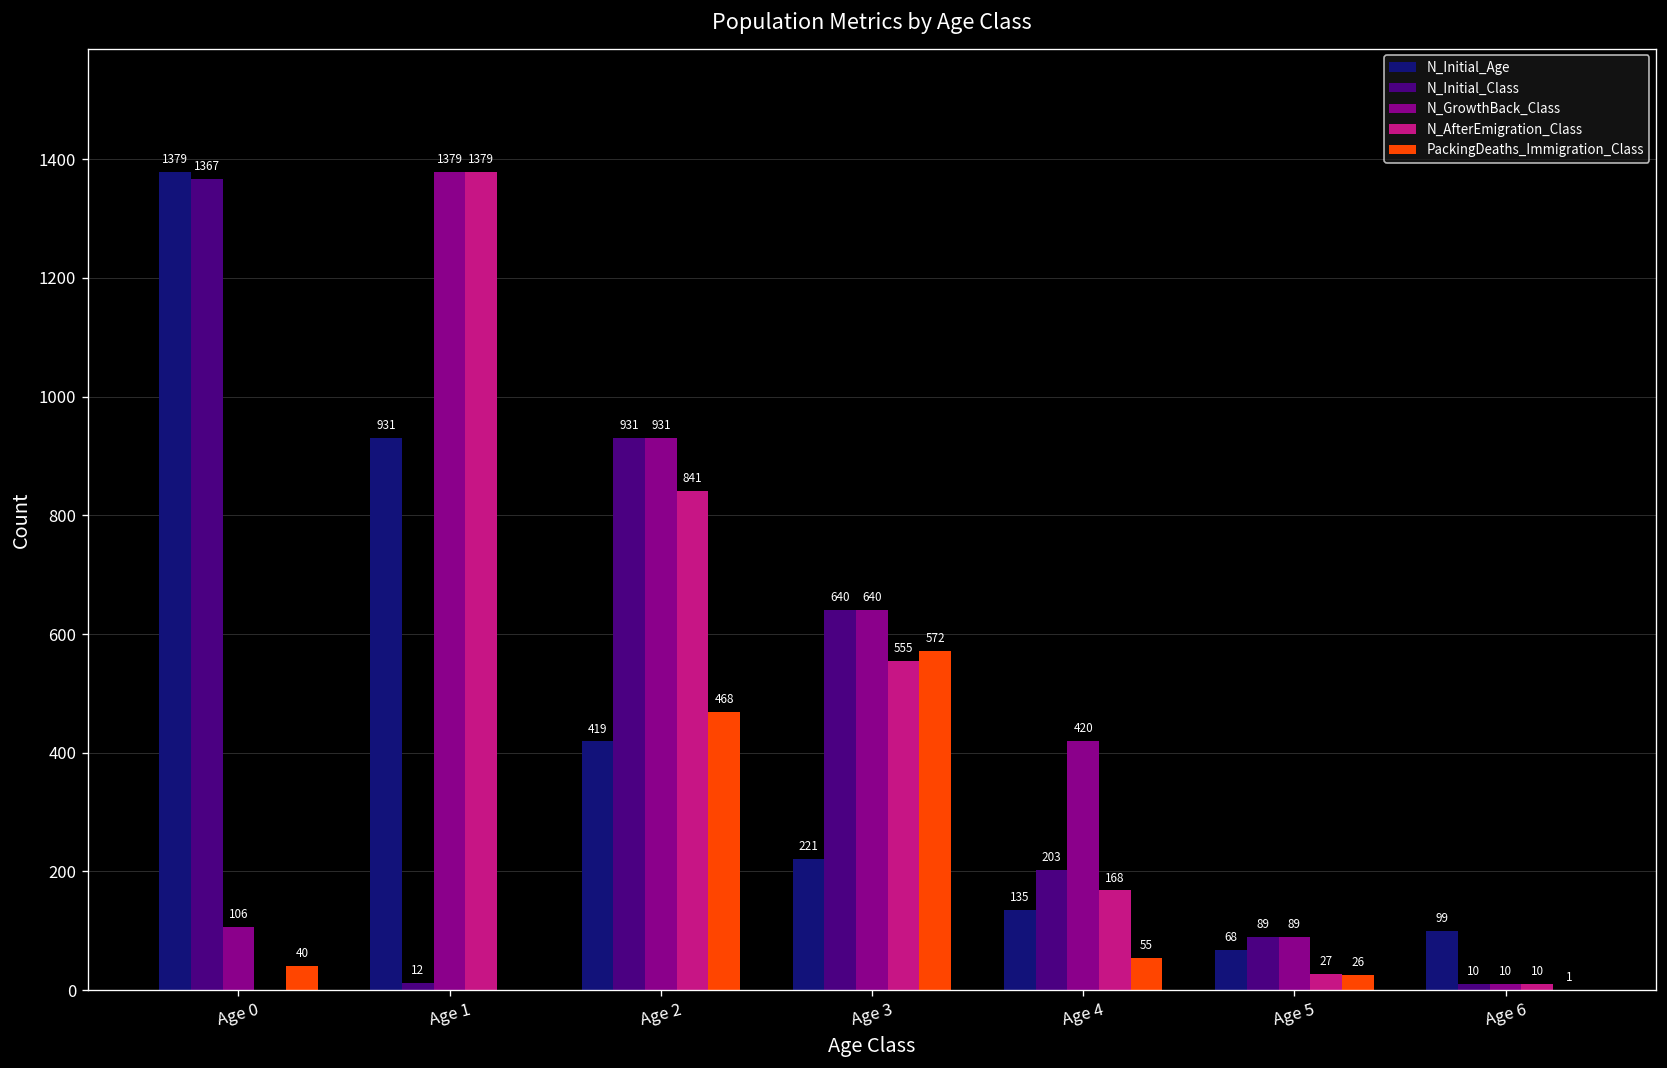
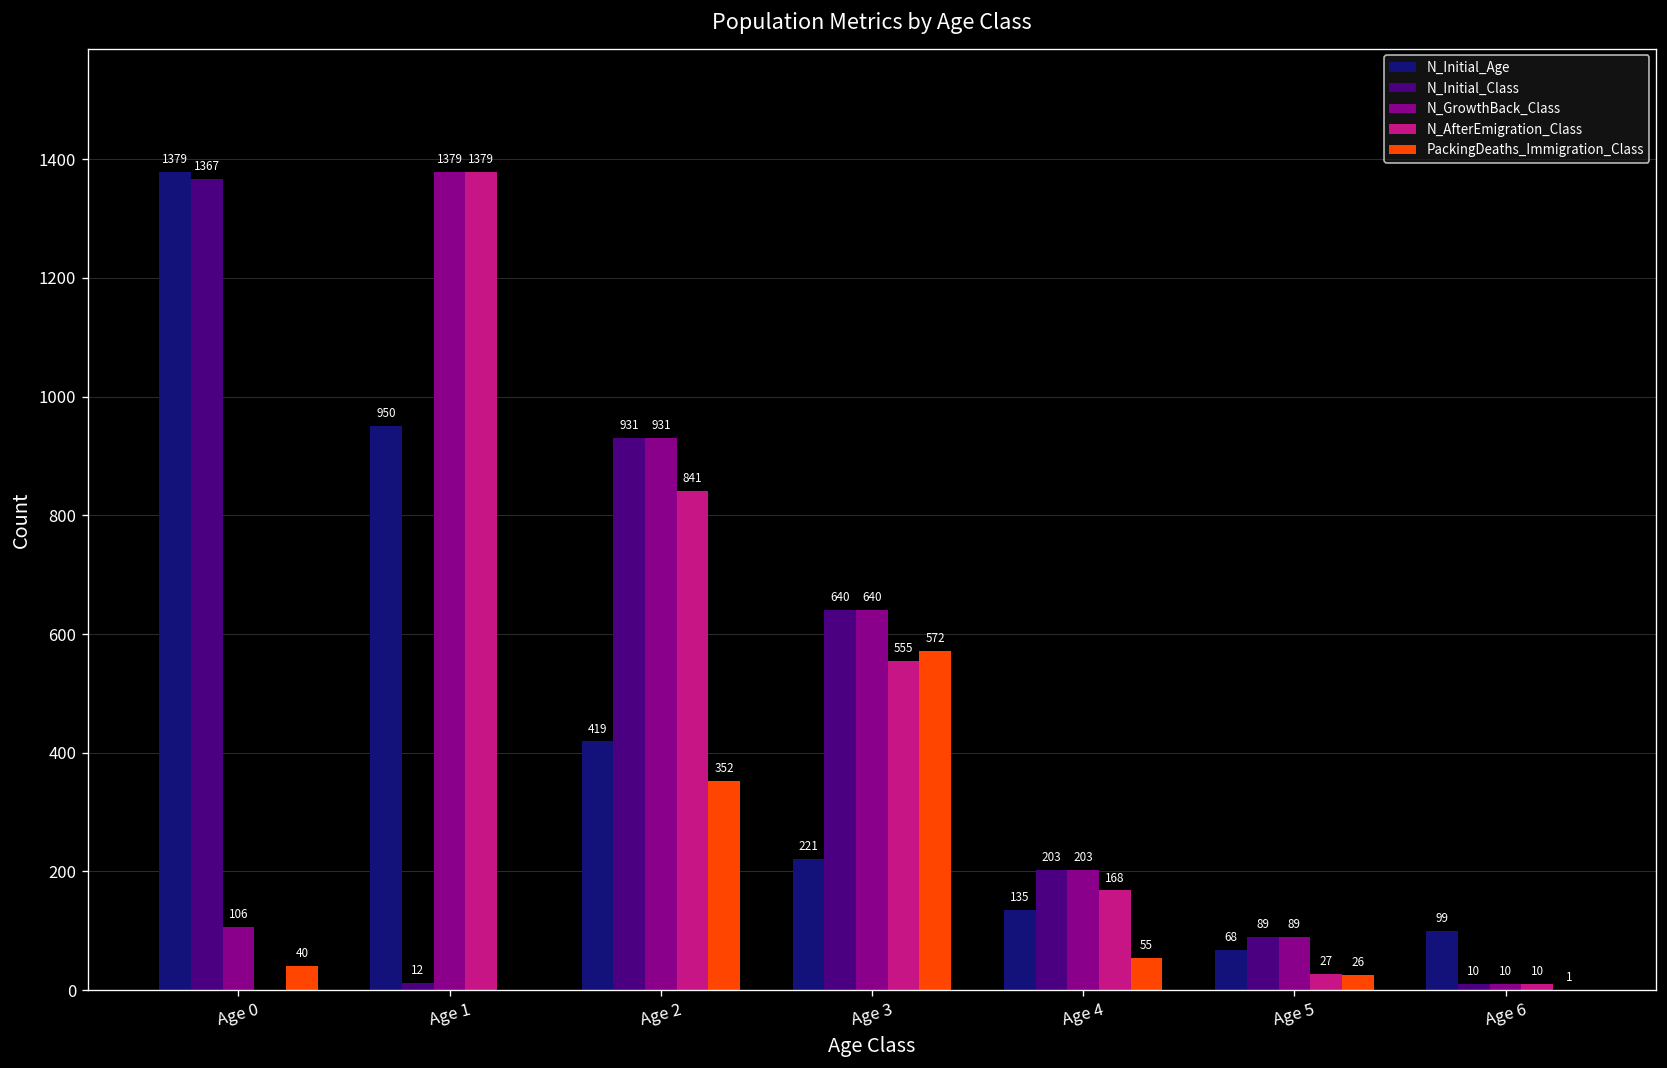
  {
    "N_Initial_Age": {
      "Age 0": 1379,
-     "Age 1": 931,
+     "Age 1": 950,
      "Age 2": 419,
      "Age 3": 221,
      "Age 4": 135,
      "Age 5": 68,
      "Age 6": 99
    },
    "N_Initial_Class": {
      "Age 0": 1367,
      "Age 1": 12,
      "Age 2": 931,
      "Age 3": 640,
      "Age 4": 203,
      "Age 5": 89,
      "Age 6": 10
    },
    "N_GrowthBack_Class": {
      "Age 0": 106,
      "Age 1": 1379,
      "Age 2": 931,
      "Age 3": 640,
-     "Age 4": 420,
+     "Age 4": 203,
      "Age 5": 89,
      "Age 6": 10
    },
    "N_AfterEmigration_Class": {
      "Age 1": 1379,
      "Age 2": 841,
      "Age 3": 555,
      "Age 4": 168,
      "Age 5": 27,
      "Age 6": 10
    },
    "PackingDeaths_Immigration_Class": {
      "Age 0": 40,
-     "Age 2": 468,
+     "Age 2": 352,
      "Age 3": 572,
      "Age 4": 55,
      "Age 5": 26,
      "Age 6": 1
    }
  }
